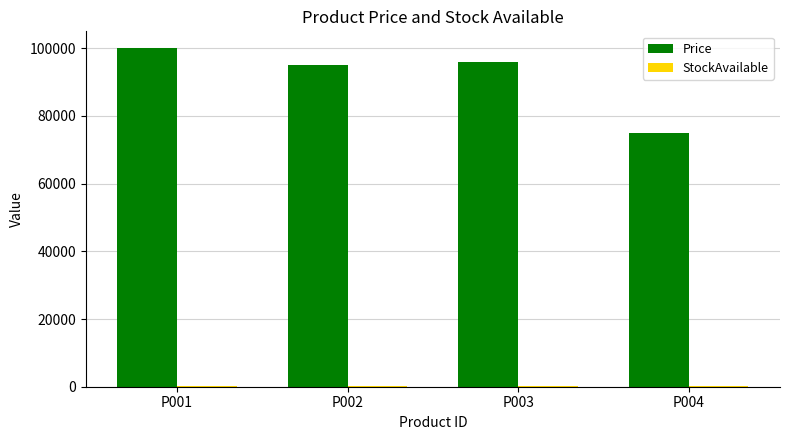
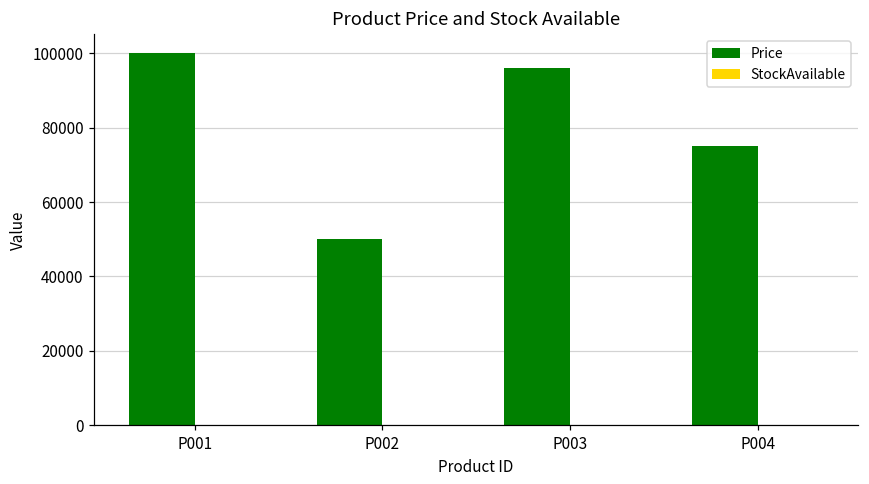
  {
    "Price": {
      "P001": 100000,
-     "P002": 95000,
+     "P002": 50000,
      "P003": 96000,
      "P004": 75000
    }
  }
